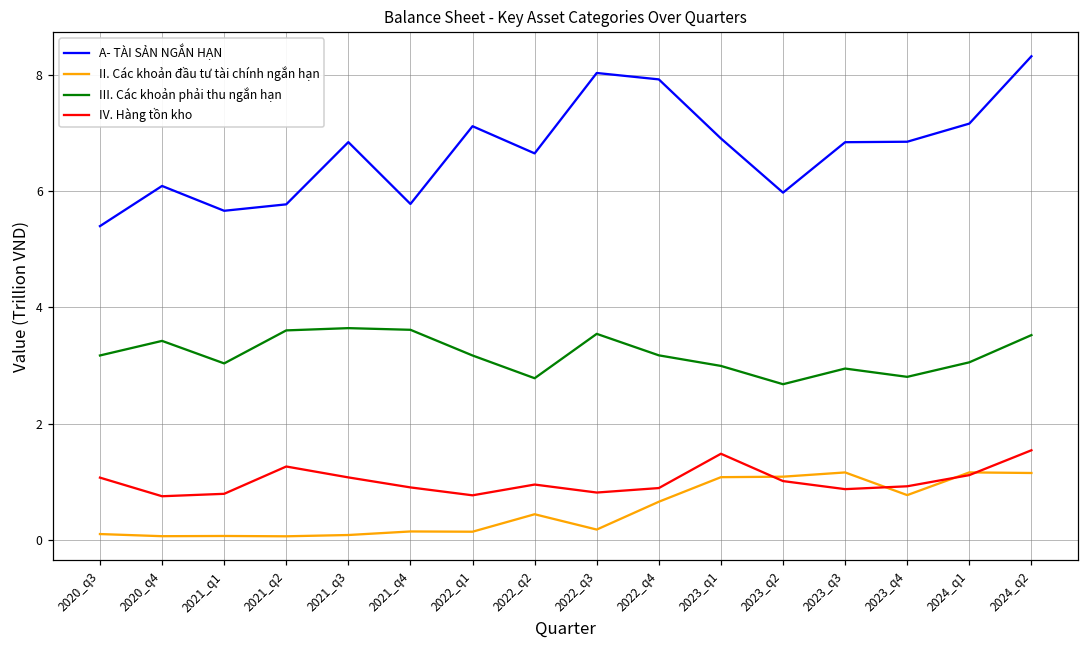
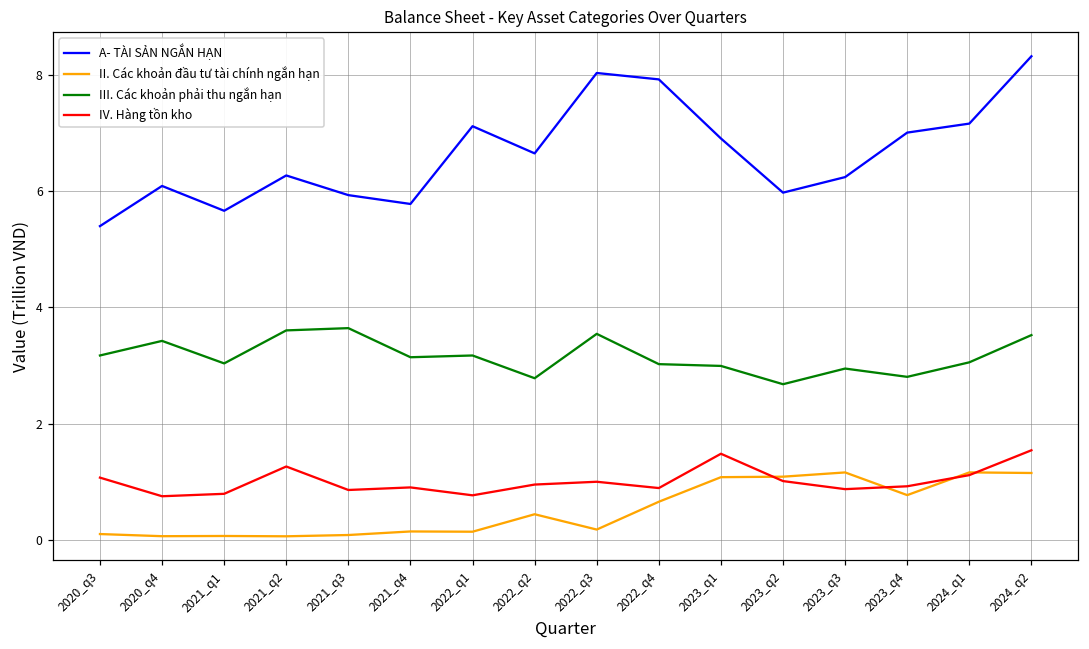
  {
    "A- TÀI SẢN NGẮN HẠN": {
      "2020_q3": 5.4,
      "2020_q4": 6.1,
      "2021_q1": 5.7,
-     "2021_q2": 5.8,
-     "2021_q3": 6.8,
+     "2021_q2": 6.3,
+     "2021_q3": 5.9,
      "2021_q4": 5.8,
      "2022_q1": 7.1,
      "2022_q2": 6.6,
      "2022_q3": 8.0,
      "2022_q4": 7.9,
      "2023_q1": 6.9,
      "2023_q2": 6.0,
-     "2023_q3": 6.8,
-     "2023_q4": 6.8,
+     "2023_q3": 6.2,
+     "2023_q4": 7.0,
      "2024_q1": 7.2,
      "2024_q2": 8.3
    },
    "II. Các khoản đầu tư tài chính ngắn hạn": {
      "2020_q3": 0.1,
      "2020_q4": 0.1,
      "2021_q1": 0.1,
      "2021_q2": 0.1,
      "2021_q3": 0.1,
      "2021_q4": 0.1,
      "2022_q1": 0.1,
      "2022_q2": 0.4,
      "2022_q3": 0.2,
      "2022_q4": 0.7,
      "2023_q1": 1.1,
      "2023_q2": 1.1,
      "2023_q3": 1.2,
      "2023_q4": 0.8,
      "2024_q2": 1.1
    },
    "III. Các khoản phải thu ngắn hạn": {
      "2020_q3": 3.2,
      "2020_q4": 3.4,
      "2021_q1": 3.0,
      "2021_q2": 3.6,
      "2021_q3": 3.6,
-     "2021_q4": 3.6,
+     "2021_q4": 3.1,
      "2022_q1": 3.2,
      "2022_q2": 2.8,
      "2022_q3": 3.5,
-     "2022_q4": 3.2,
+     "2022_q4": 3.0,
      "2023_q1": 3.0,
      "2023_q2": 2.7,
      "2023_q3": 2.9,
      "2023_q4": 2.8,
      "2024_q1": 3.1,
      "2024_q2": 3.5
    },
    "IV. Hàng tồn kho": {
      "2020_q3": 1.1,
      "2020_q4": 0.7,
      "2021_q1": 0.8,
      "2021_q2": 1.3,
-     "2021_q3": 1.1,
+     "2021_q3": 0.9,
      "2021_q4": 0.9,
      "2022_q1": 0.8,
      "2022_q2": 1.0,
-     "2022_q3": 0.8,
+     "2022_q3": 1.0,
      "2022_q4": 0.9,
      "2023_q1": 1.5,
      "2023_q2": 1.0,
      "2023_q3": 0.9,
      "2023_q4": 0.9,
      "2024_q2": 1.5
    }
  }
